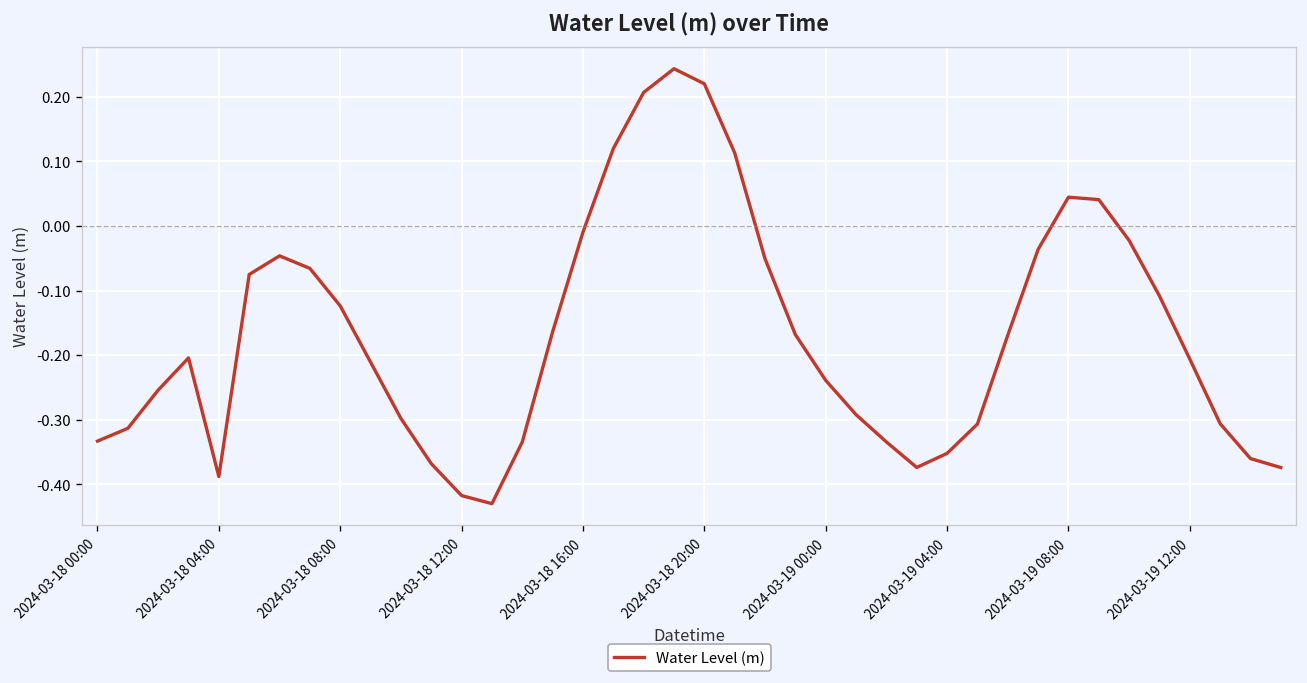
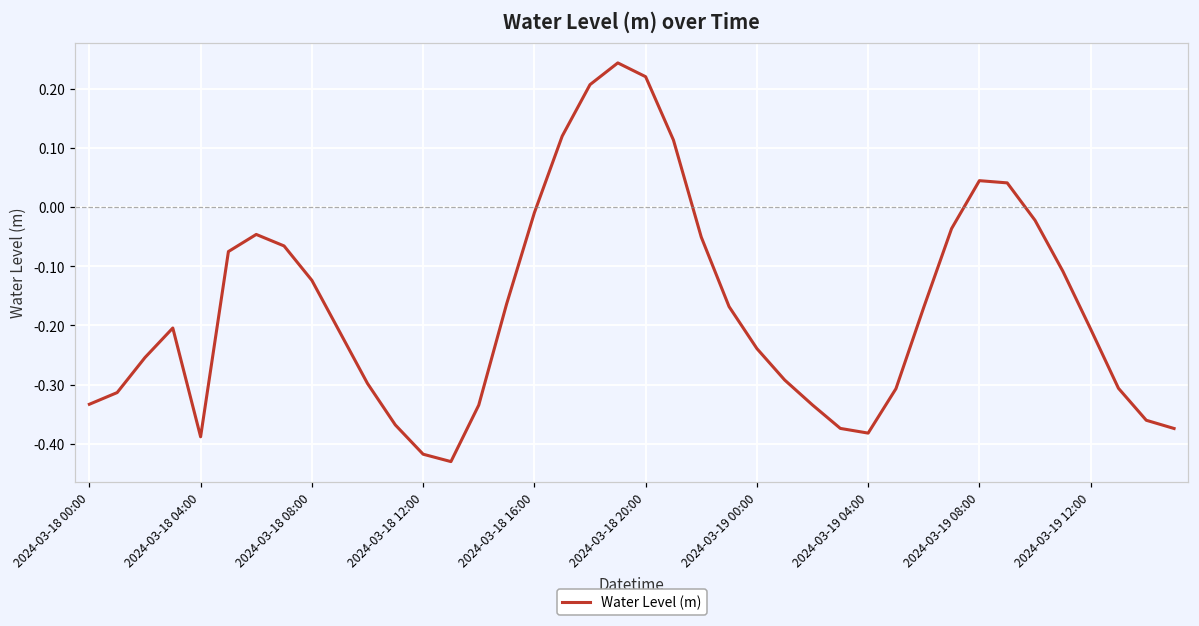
  {
    "2024-03-18 00:00": -0.33,
    "2024-03-18 04:00": -0.39,
    "2024-03-18 08:00": -0.12,
    "2024-03-18 12:00": -0.42,
    "2024-03-18 16:00": -0.01,
    "2024-03-18 20:00": 0.22,
    "2024-03-19 00:00": -0.24,
-   "2024-03-19 04:00": -0.35,
+   "2024-03-19 04:00": -0.38,
    "2024-03-19 08:00": 0.04,
    "2024-03-19 12:00": -0.21
  }
